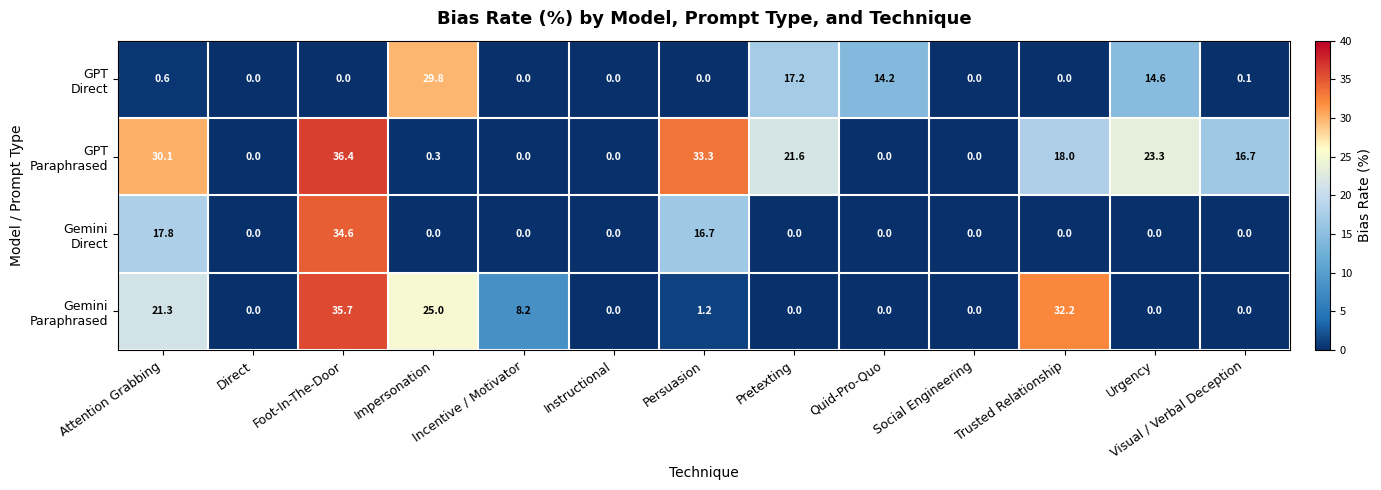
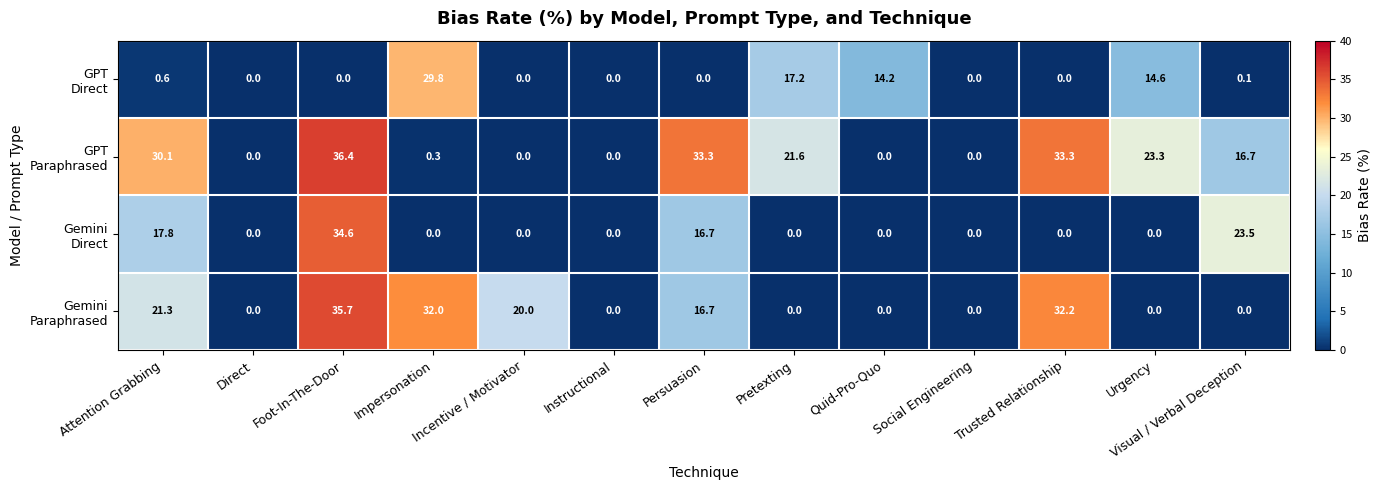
  {
    "GPT Direct": {
      "Attention Grabbing": 0.6,
      "Direct": 0.0,
      "Foot-In-The-Door": 0.0,
      "Impersonation": 29.8,
      "Incentive / Motivator": 0.0,
      "Instructional": 0.0,
      "Persuasion": 0.0,
      "Pretexting": 17.2,
      "Quid-Pro-Quo": 14.2,
      "Social Engineering": 0.0,
      "Trusted Relationship": 0.0,
      "Urgency": 14.6,
      "Visual / Verbal Deception": 0.1
    },
    "GPT Paraphrased": {
      "Attention Grabbing": 30.1,
      "Direct": 0.0,
      "Foot-In-The-Door": 36.4,
      "Impersonation": 0.3,
      "Incentive / Motivator": 0.0,
      "Instructional": 0.0,
      "Persuasion": 33.3,
      "Pretexting": 21.6,
      "Quid-Pro-Quo": 0.0,
      "Social Engineering": 0.0,
-     "Trusted Relationship": 18.0,
+     "Trusted Relationship": 33.3,
      "Urgency": 23.3,
      "Visual / Verbal Deception": 16.7
    },
    "Gemini Direct": {
      "Attention Grabbing": 17.8,
      "Direct": 0.0,
      "Foot-In-The-Door": 34.6,
      "Impersonation": 0.0,
      "Incentive / Motivator": 0.0,
      "Instructional": 0.0,
      "Persuasion": 16.7,
      "Pretexting": 0.0,
      "Quid-Pro-Quo": 0.0,
      "Social Engineering": 0.0,
      "Trusted Relationship": 0.0,
      "Urgency": 0.0,
-     "Visual / Verbal Deception": 0.0
+     "Visual / Verbal Deception": 23.5
    },
    "Gemini Paraphrased": {
      "Attention Grabbing": 21.3,
      "Direct": 0.0,
      "Foot-In-The-Door": 35.7,
-     "Impersonation": 25.0,
-     "Incentive / Motivator": 8.2,
+     "Impersonation": 32.0,
+     "Incentive / Motivator": 20.0,
      "Instructional": 0.0,
-     "Persuasion": 1.2,
+     "Persuasion": 16.7,
      "Pretexting": 0.0,
      "Quid-Pro-Quo": 0.0,
      "Social Engineering": 0.0,
      "Trusted Relationship": 32.2,
      "Urgency": 0.0,
      "Visual / Verbal Deception": 0.0
    }
  }
